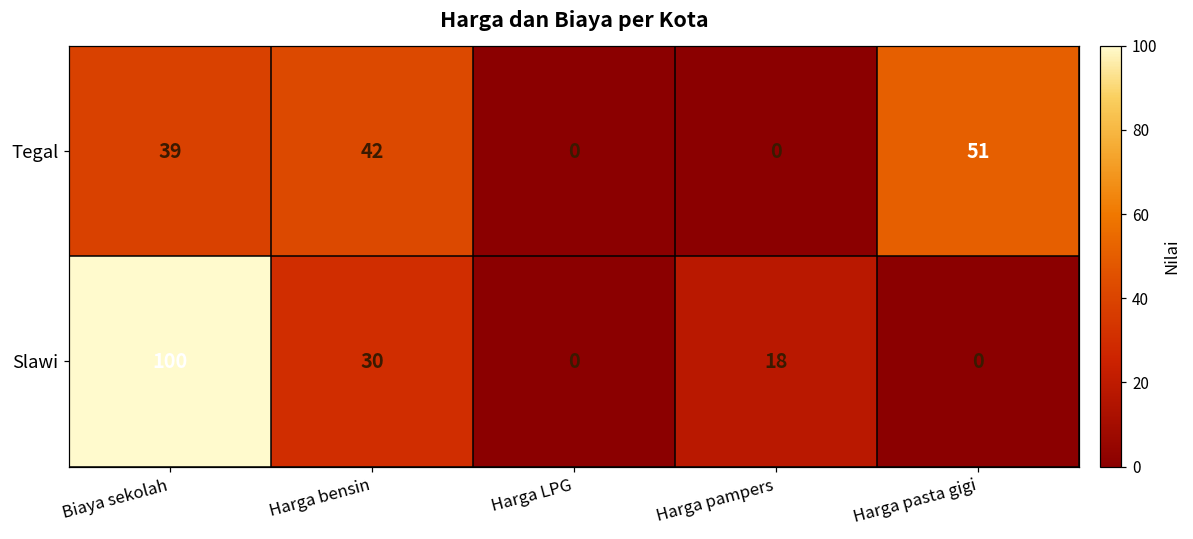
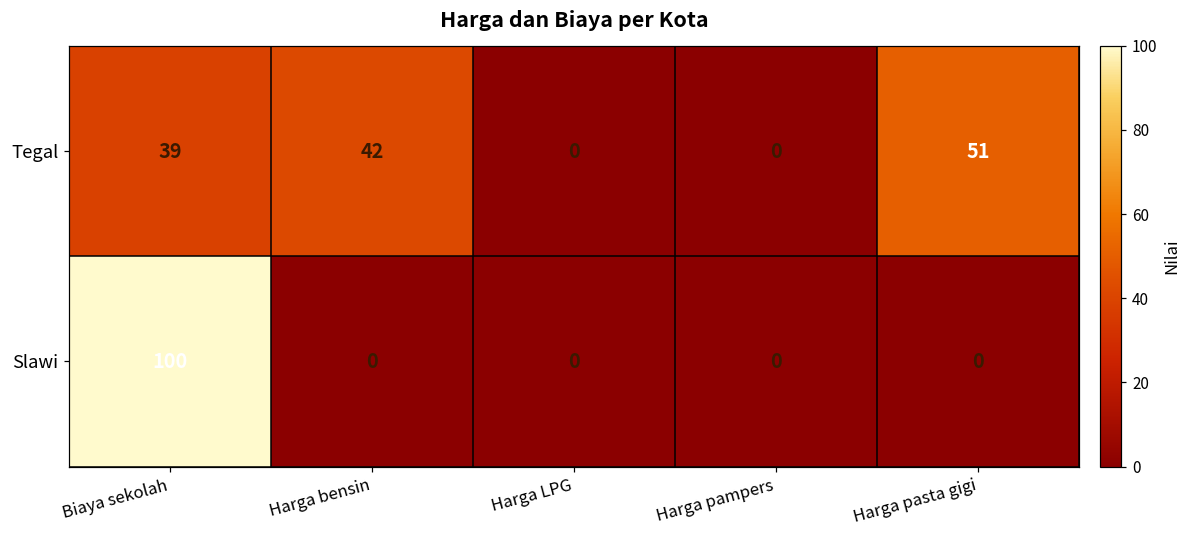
  {
    "Tegal": {
      "Biaya sekolah": 39,
      "Harga bensin": 42,
      "Harga LPG": 0,
      "Harga pampers": 0,
      "Harga pasta gigi": 51
    },
    "Slawi": {
      "Biaya sekolah": 100,
-     "Harga bensin": 30,
+     "Harga bensin": 0,
      "Harga LPG": 0,
-     "Harga pampers": 18,
+     "Harga pampers": 0,
      "Harga pasta gigi": 0
    }
  }
